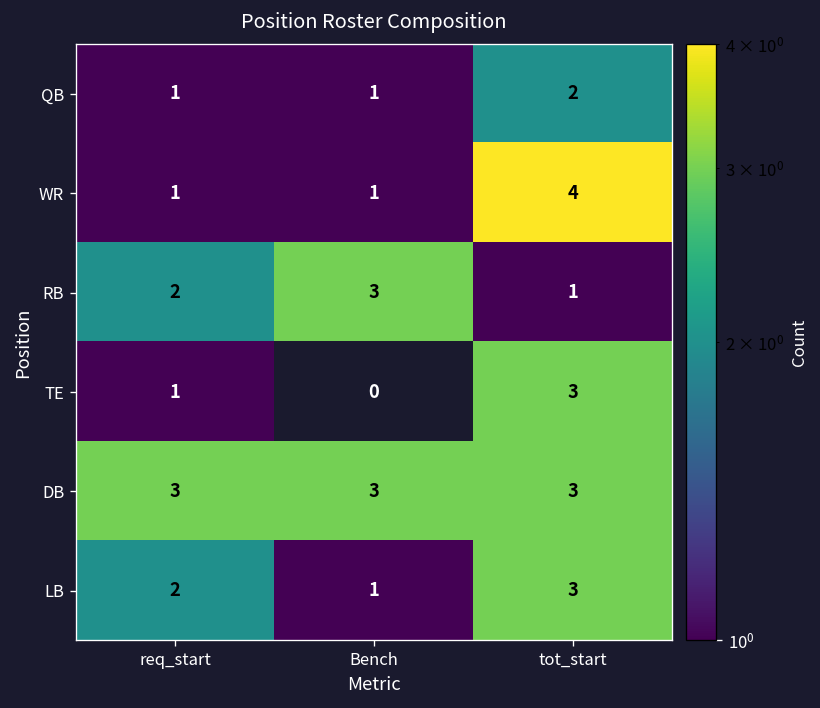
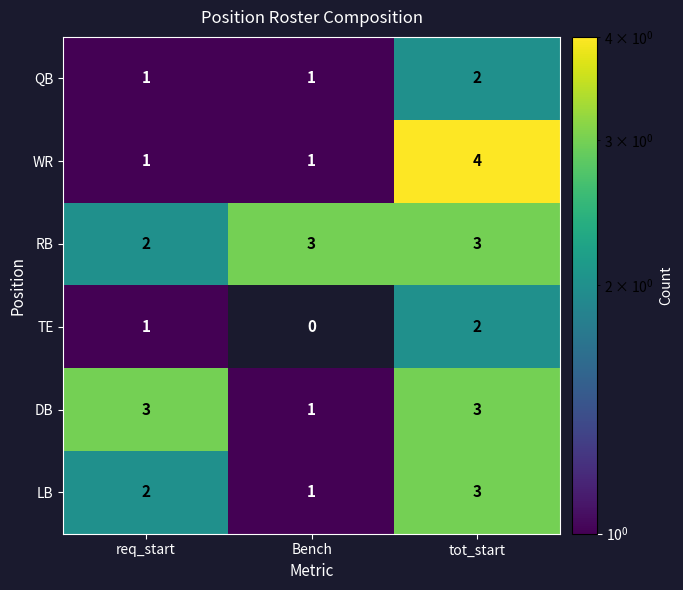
  {
    "QB": {
      "req_start": 1,
      "Bench": 1,
      "tot_start": 2
    },
    "WR": {
      "req_start": 1,
      "Bench": 1,
      "tot_start": 4
    },
    "RB": {
      "req_start": 2,
      "Bench": 3,
-     "tot_start": 1
+     "tot_start": 3
    },
    "TE": {
      "req_start": 1,
      "Bench": 0,
-     "tot_start": 3
+     "tot_start": 2
    },
    "DB": {
      "req_start": 3,
-     "Bench": 3,
+     "Bench": 1,
      "tot_start": 3
    },
    "LB": {
      "req_start": 2,
      "Bench": 1,
      "tot_start": 3
    }
  }
